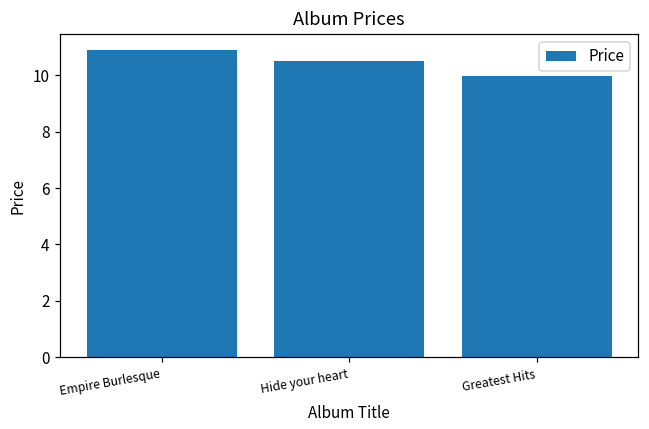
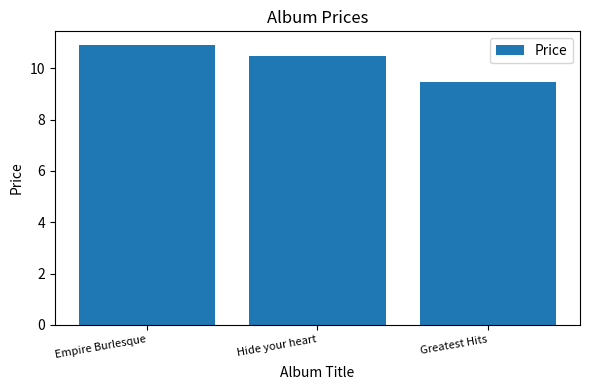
  {
    "Empire Burlesque": 10.9,
    "Hide your heart": 10.5,
-   "Greatest Hits": 10.0
+   "Greatest Hits": 9.5
  }
